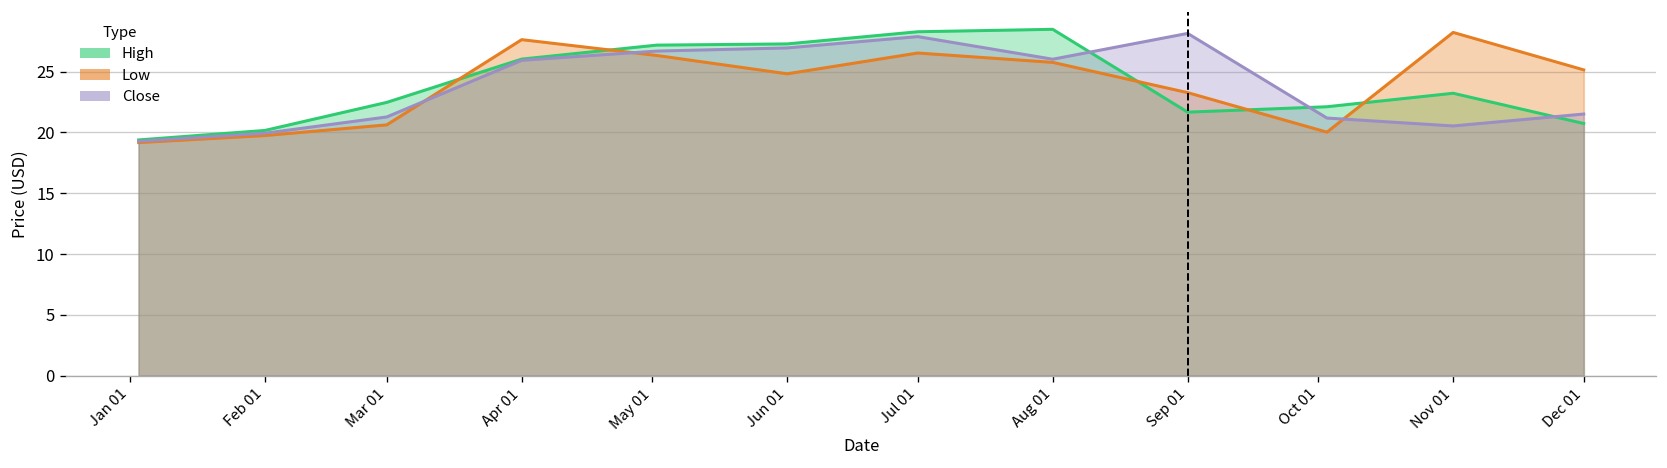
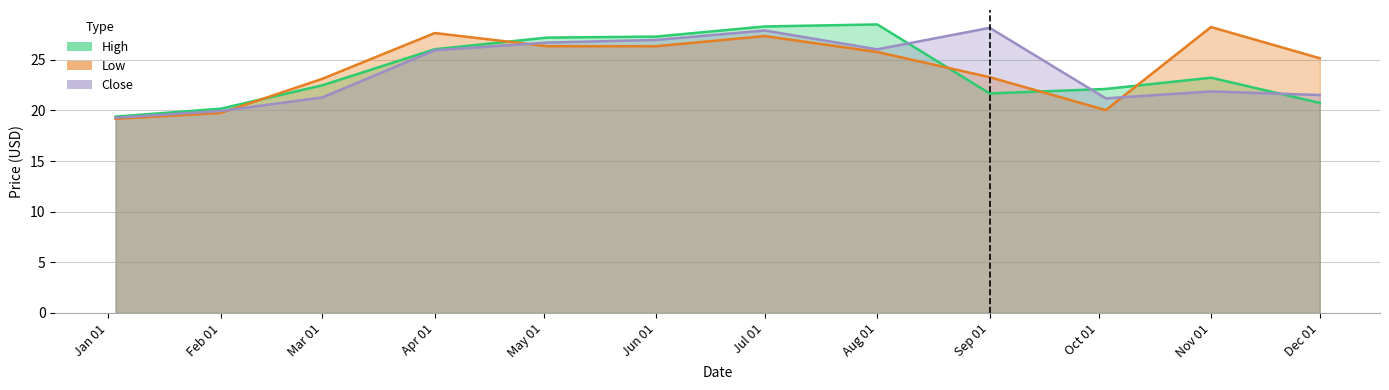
  {
    "High": {
      "Mar 01": 22.5,
      "Jun 01": 27.3,
      "Jul 01": 28.3,
      "Aug 01": 28.5,
      "Sep 01": 21.7,
      "Nov 01": 23.2,
      "Dec 01": 20.7
    },
    "Low": {
-     "Mar 01": 20.6,
+     "Mar 01": 23.1,
      "Apr 01": 27.6,
-     "Jun 01": 24.8,
-     "Jul 01": 26.5,
+     "Jun 01": 26.3,
+     "Jul 01": 27.3,
      "Aug 01": 25.8,
      "Sep 01": 23.3,
      "Nov 01": 28.2,
      "Dec 01": 25.2
    },
    "Close": {
      "Mar 01": 21.3,
      "Jun 01": 27.0,
      "Jul 01": 27.9,
      "Aug 01": 26.0,
      "Sep 01": 28.2,
-     "Nov 01": 20.5,
+     "Nov 01": 21.9,
      "Dec 01": 21.5
    }
  }
